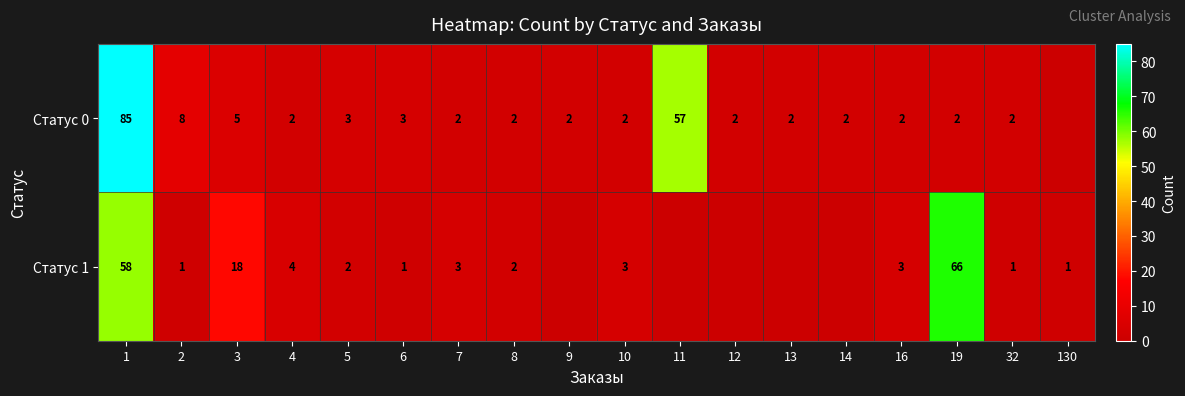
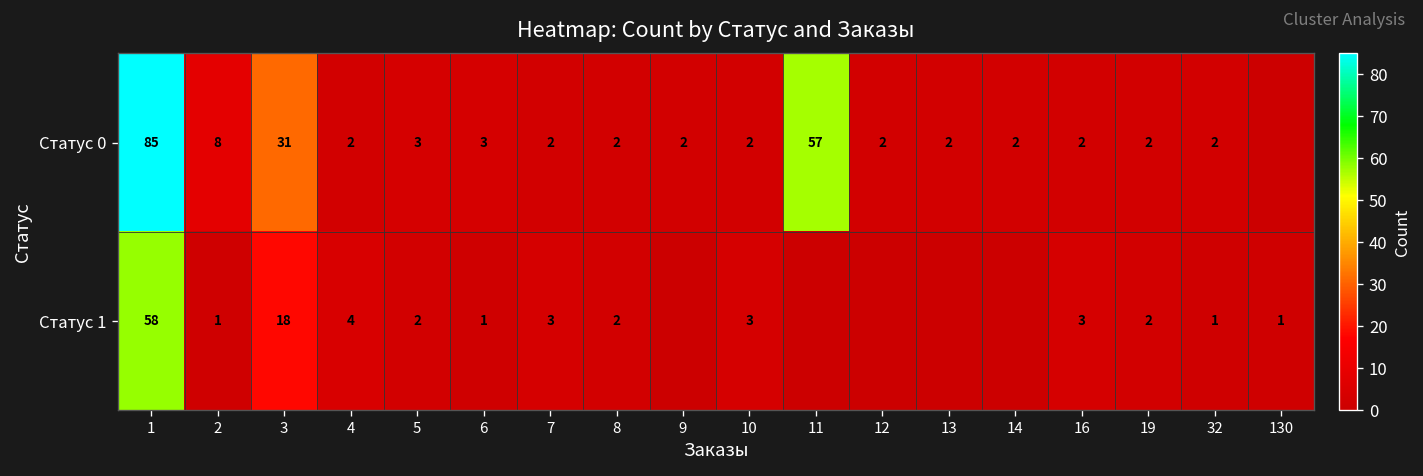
  {
    "Статус 0": {
      "1": 85,
      "2": 8,
-     "3": 5,
+     "3": 31,
      "4": 2,
      "5": 3,
      "6": 3,
      "7": 2,
      "8": 2,
      "9": 2,
      "10": 2,
      "11": 57,
      "12": 2,
      "13": 2,
      "14": 2,
      "16": 2,
      "19": 2,
      "32": 2
    },
    "Статус 1": {
      "1": 58,
      "2": 1,
      "3": 18,
      "4": 4,
      "5": 2,
      "6": 1,
      "7": 3,
      "8": 2,
      "10": 3,
      "16": 3,
-     "19": 66,
+     "19": 2,
      "32": 1,
      "130": 1
    }
  }
